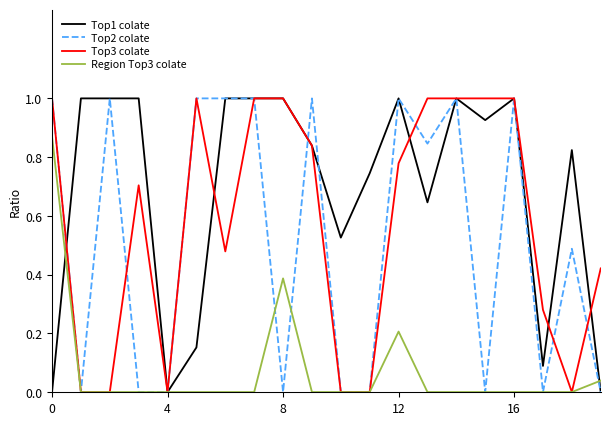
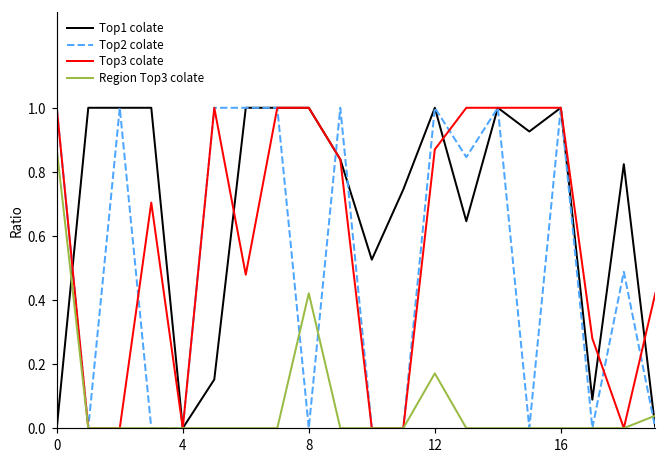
  {
    "Top1 colate": {
      "0": 0.00
    },
    "Top2 colate": {
      "8": 0.00
    },
    "Top3 colate": {
-     "12": 0.78
+     "12": 0.87
    },
    "Region Top3 colate": {
      "0": 0.87,
-     "8": 0.39,
-     "12": 0.21,
+     "8": 0.42,
+     "12": 0.17,
      "16": 0.00
    }
  }
